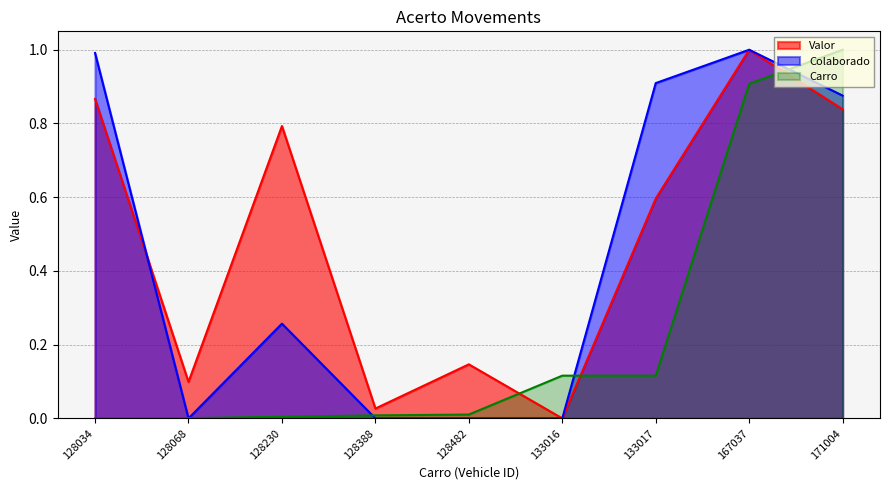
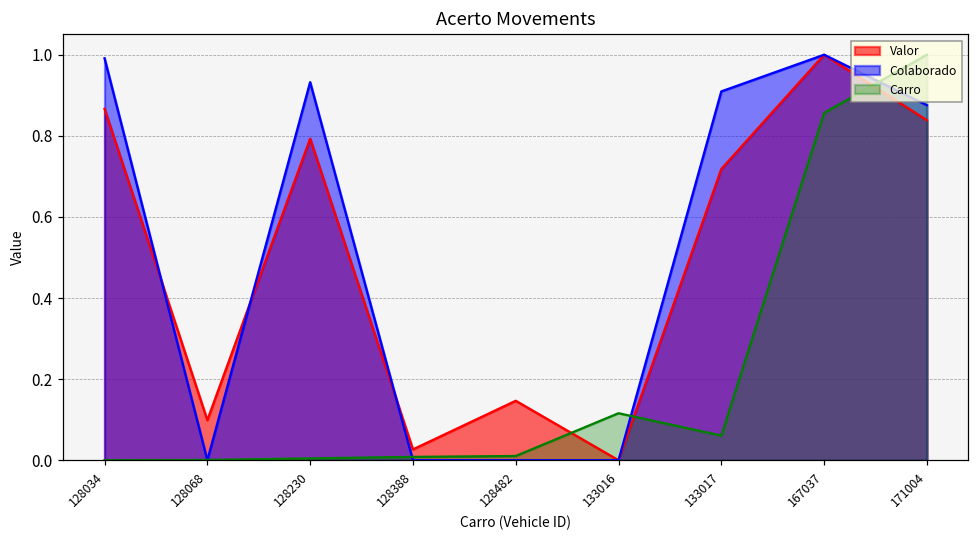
  {
    "Valor": {
      "128034": 0.87,
      "128068": 0.10,
      "128230": 0.79,
      "128388": 0.03,
      "128482": 0.15,
-     "133017": 0.60,
+     "133017": 0.72,
      "171004": 0.84
    },
    "Colaborado": {
      "128034": 0.99,
-     "128230": 0.26,
+     "128230": 0.93,
      "128388": 0.00,
      "128482": 0.00,
      "133017": 0.91,
      "171004": 0.88
    },
    "Carro": {
      "128034": 0.00,
      "128230": 0.00,
      "128388": 0.01,
      "128482": 0.01,
      "133016": 0.12,
-     "133017": 0.12,
-     "167037": 0.91
+     "133017": 0.06,
+     "167037": 0.86
    }
  }
